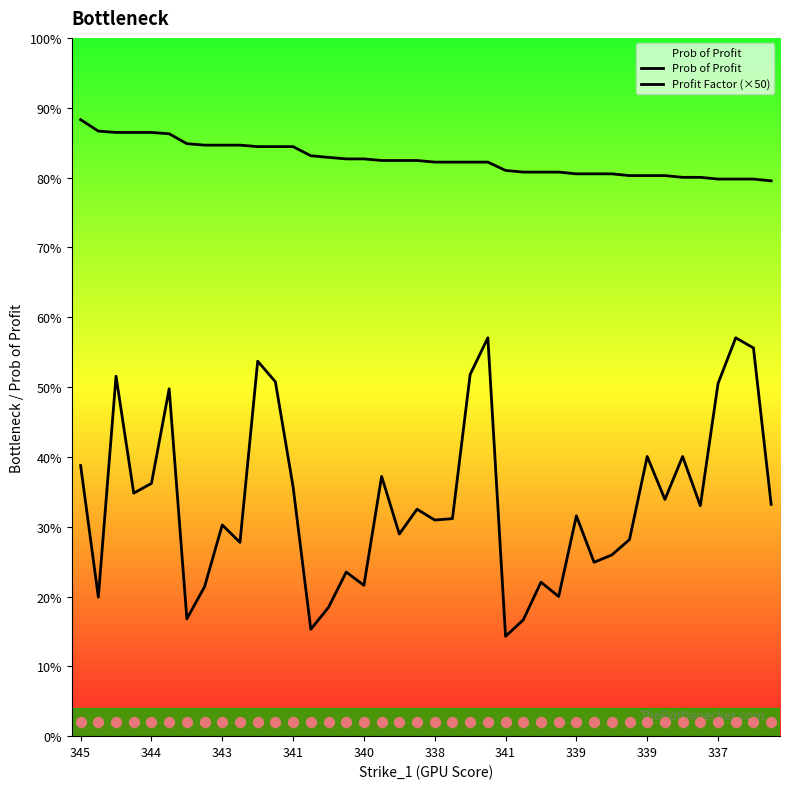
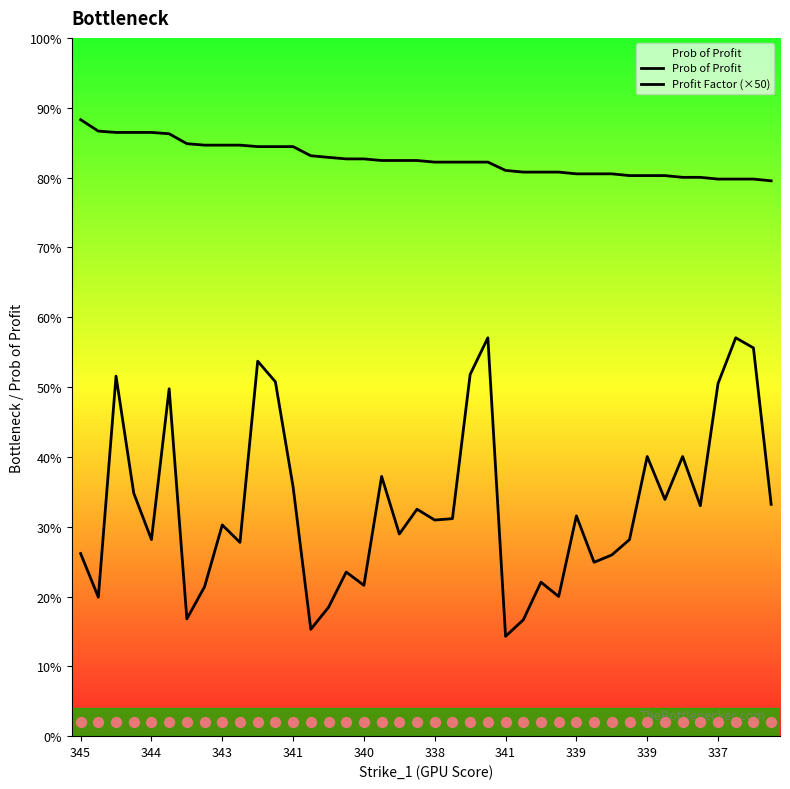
  {
    "Profit Factor (×50)": {
-     "345": "39%",
-     "344": "36%",
+     "345": "26%",
+     "344": "28%",
      "343": "30%",
      "340": "22%",
      "338": "31%",
      "337": "51%"
    }
  }
